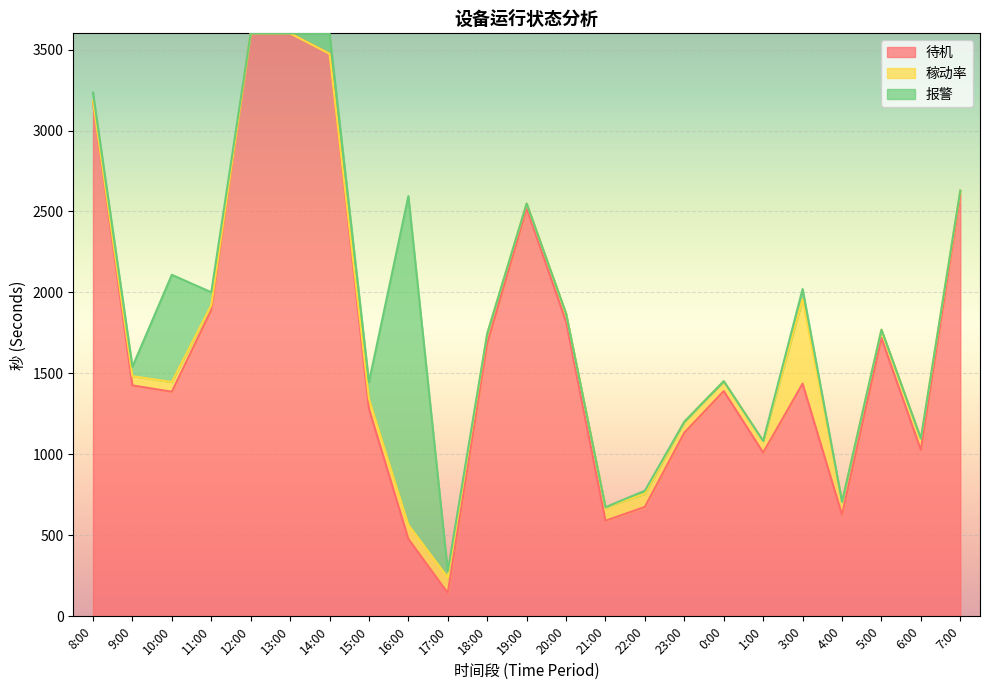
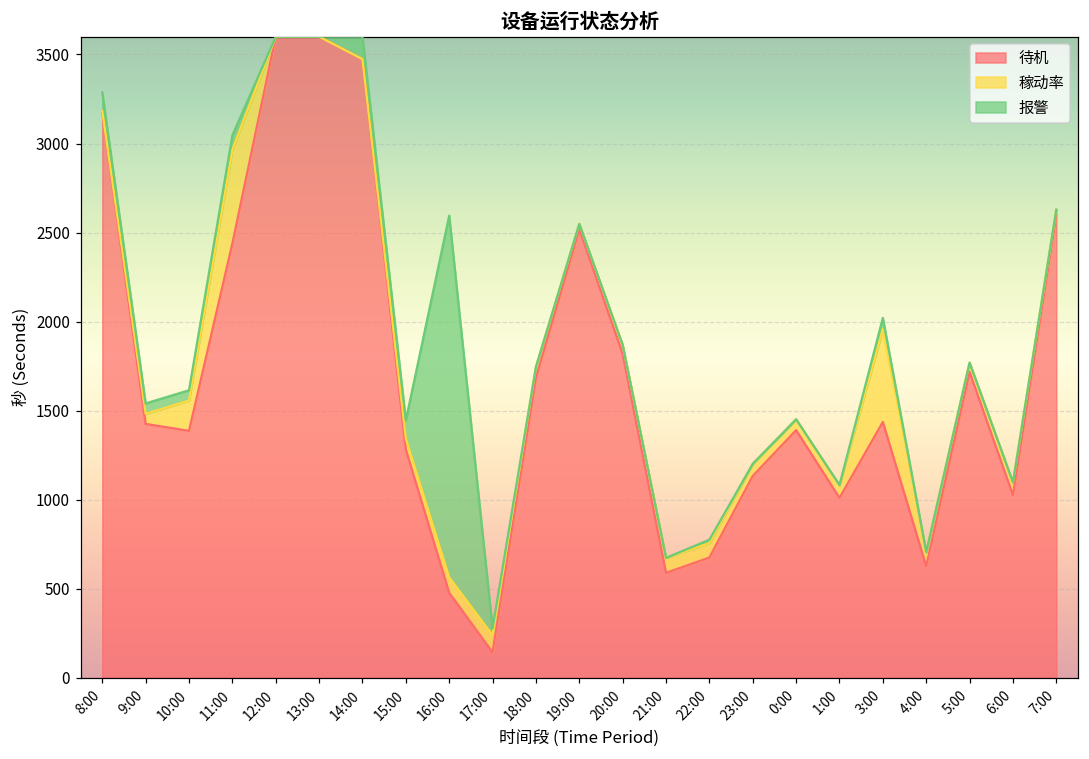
  {
    "待机": {
      "9:00": 1430,
      "10:00": 1390,
-     "11:00": 1890,
+     "11:00": 2440,
      "15:00": 1280,
      "16:00": 480,
      "17:00": 140,
      "18:00": 1690,
      "19:00": 2520,
      "20:00": 1820,
      "21:00": 590,
      "22:00": 680,
      "23:00": 1130,
      "0:00": 1390,
      "1:00": 1010,
      "3:00": 1440,
      "4:00": 630,
      "5:00": 1720,
      "6:00": 1030,
      "7:00": 2600
    },
    "稼动率": {
      "9:00": 60,
-     "10:00": 60,
-     "11:00": 30,
+     "10:00": 170,
+     "11:00": 530,
      "15:00": 60,
      "16:00": 90,
      "17:00": 100,
      "22:00": 80,
      "3:00": 520
    },
    "报警": {
-     "8:00": 50,
+     "8:00": 100,
      "9:00": 60,
-     "10:00": 660,
+     "10:00": 60,
      "11:00": 80,
      "14:00": 130,
      "15:00": 100,
      "16:00": 2030,
      "17:00": 40,
      "22:00": 20,
      "3:00": 60
    }
  }
